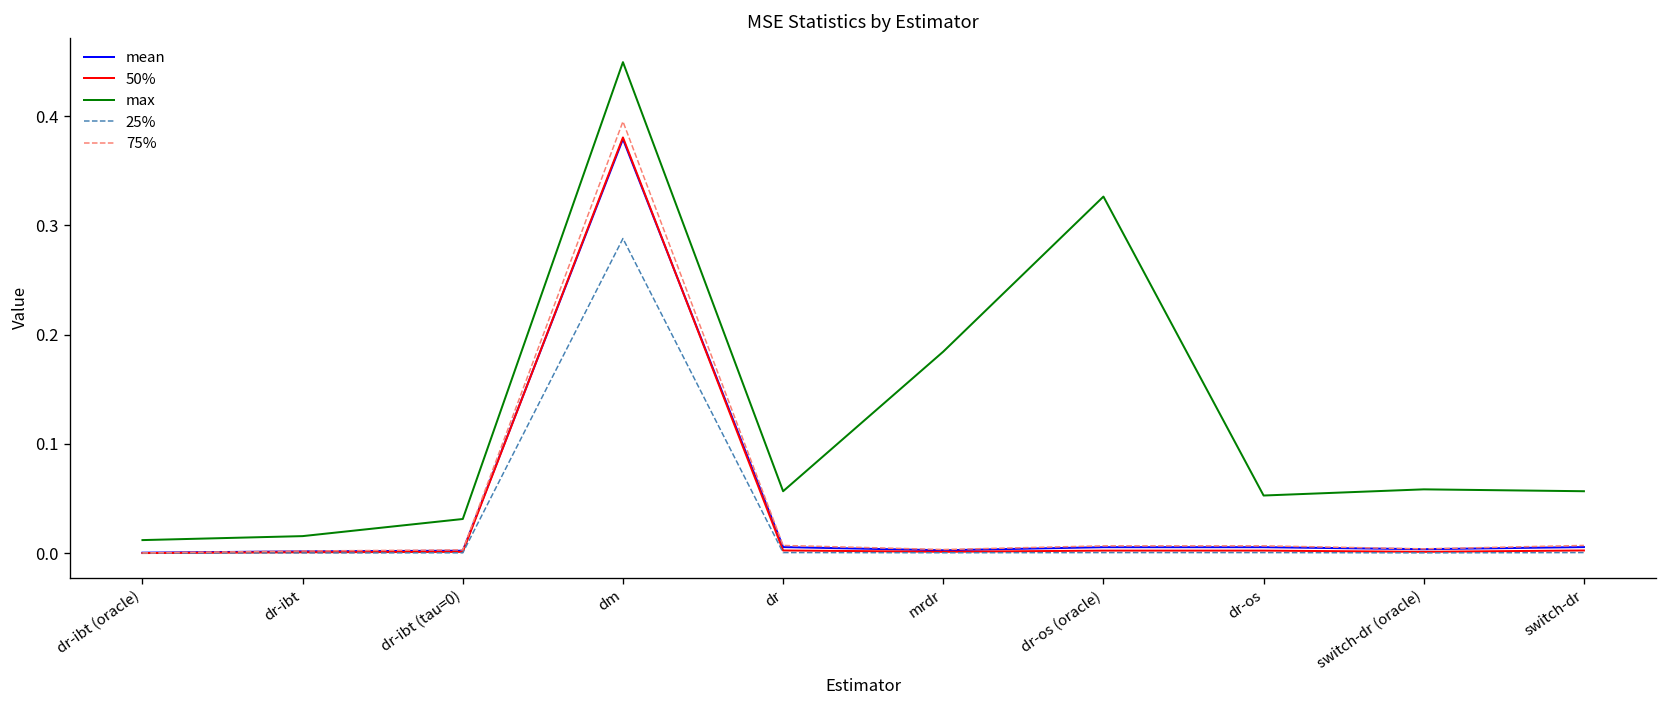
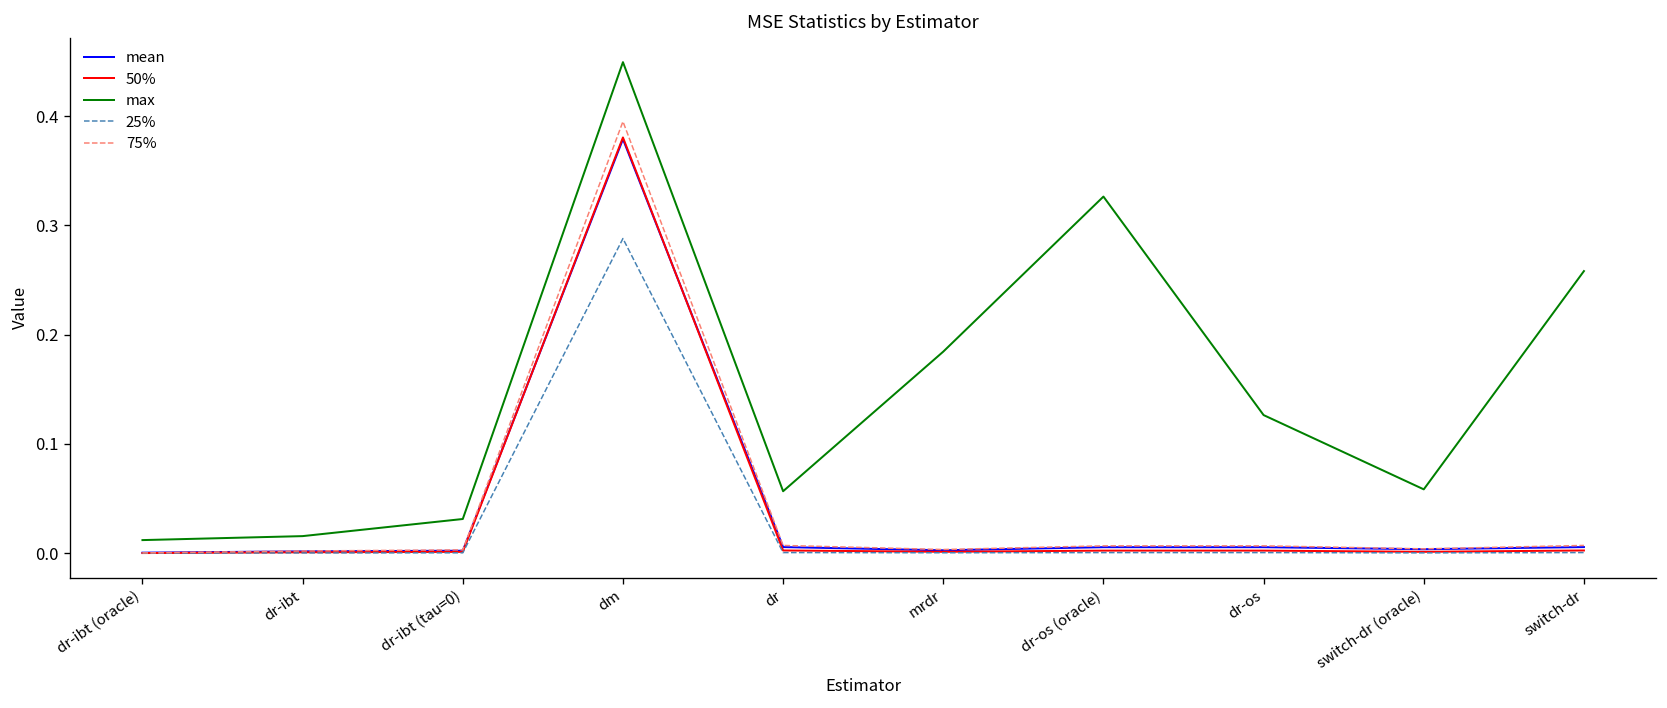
  {
    "max": {
      "dr-ibt (oracle)": 0.01,
      "dr-ibt": 0.02,
      "dr-ibt (tau=0)": 0.03,
      "dm": 0.45,
      "dr": 0.06,
      "mrdr": 0.18,
      "dr-os (oracle)": 0.33,
-     "dr-os": 0.05,
+     "dr-os": 0.13,
      "switch-dr (oracle)": 0.06,
-     "switch-dr": 0.06
+     "switch-dr": 0.26
    },
    "25%": {
      "dm": 0.29
    },
    "75%": {
      "dm": 0.39
    }
  }
